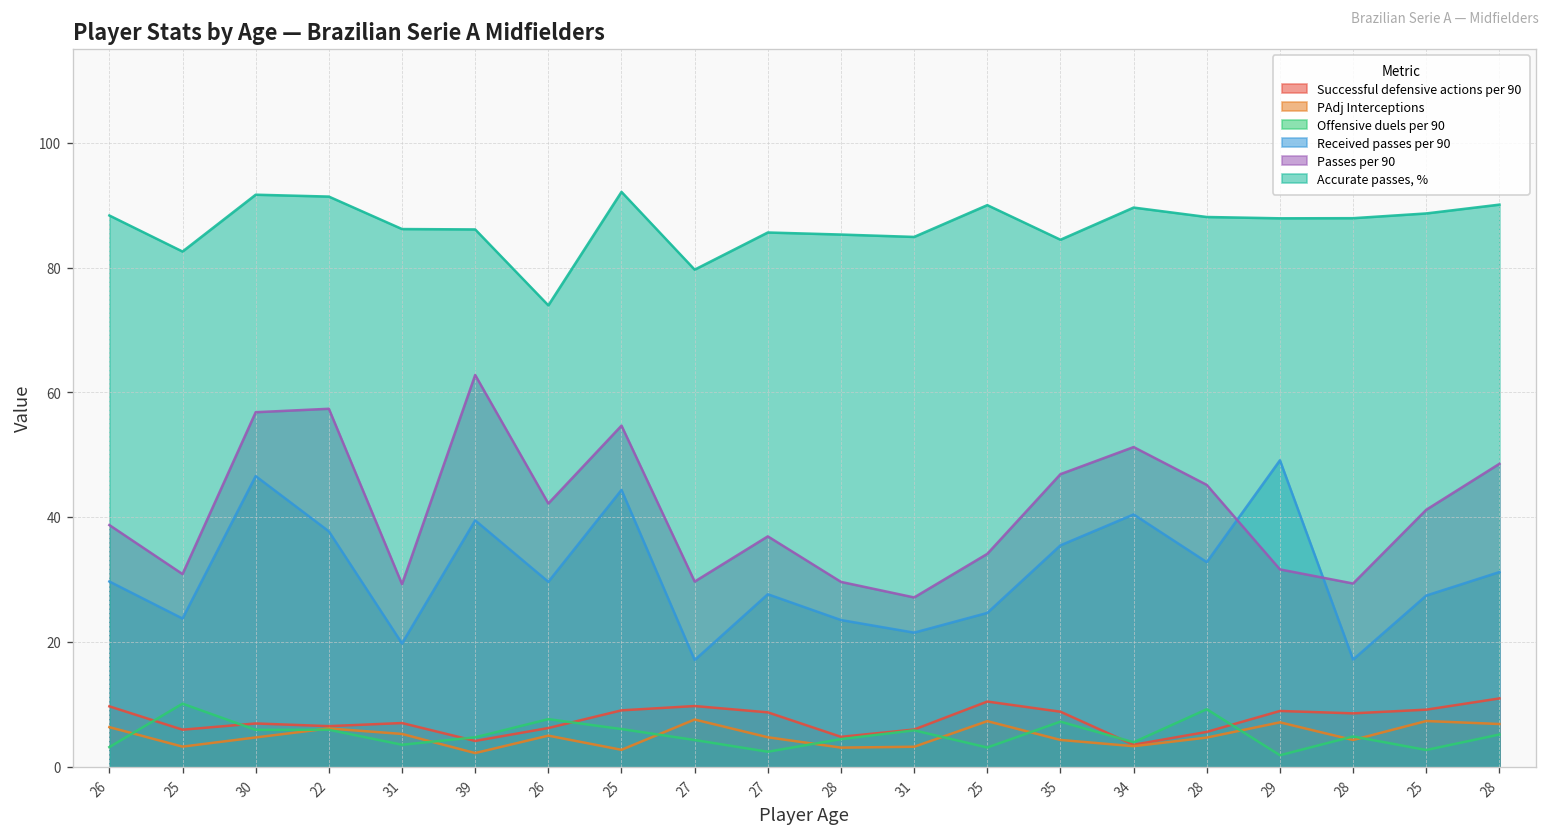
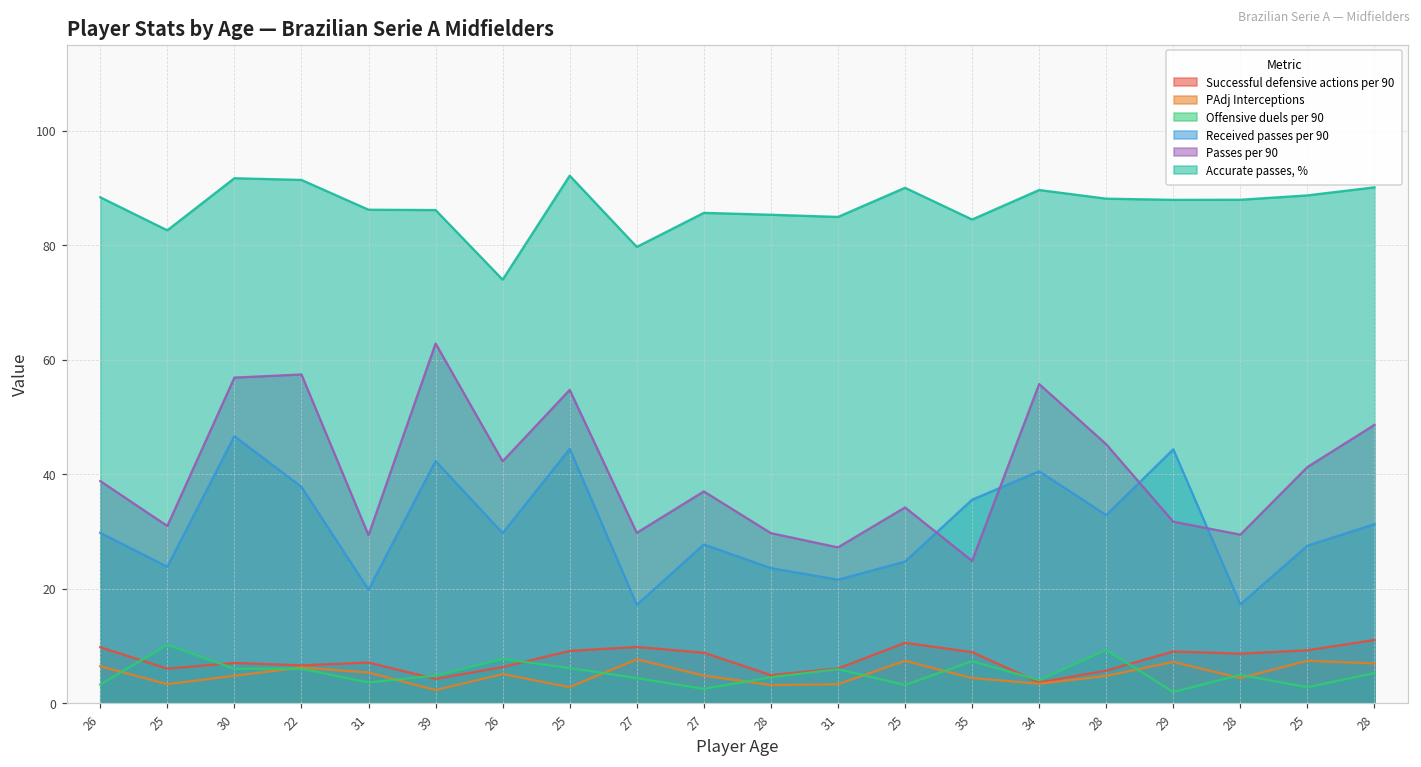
  {
    "Received passes per 90": {
      "30": 47,
      "22": 38,
-     "39": 40,
+     "39": 42,
      "35": 36,
      "34": 40,
-     "29": 49
+     "29": 44
    },
    "Passes per 90": {
      "30": 57,
      "22": 57,
      "39": 63,
-     "35": 47,
-     "34": 51,
+     "35": 25,
+     "34": 56,
      "29": 32
    }
  }
